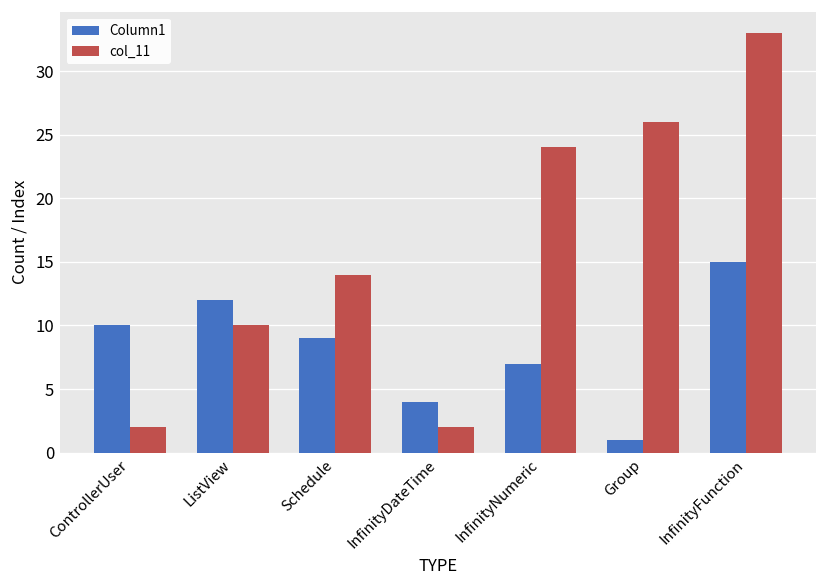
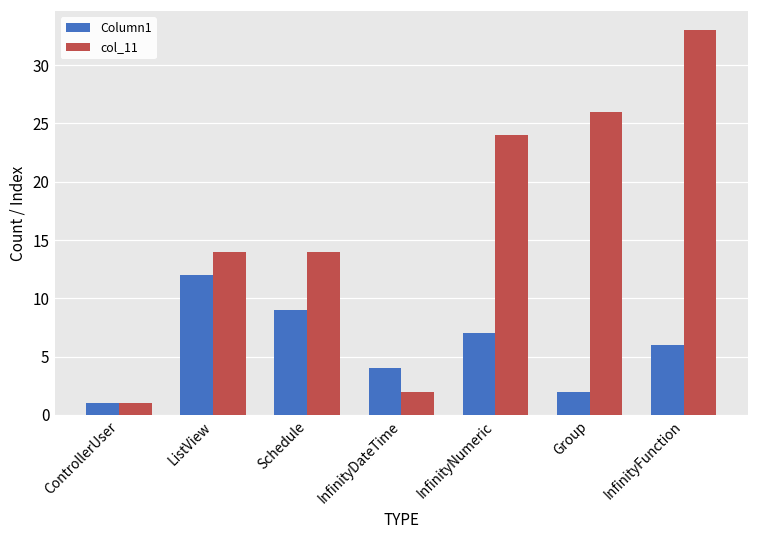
  {
    "Column1": {
-     "ControllerUser": 10,
+     "ControllerUser": 1,
      "ListView": 12,
      "Schedule": 9,
      "InfinityDateTime": 4,
      "InfinityNumeric": 7,
-     "Group": 1,
-     "InfinityFunction": 15
+     "Group": 2,
+     "InfinityFunction": 6
    },
    "col_11": {
-     "ControllerUser": 2,
-     "ListView": 10,
+     "ControllerUser": 1,
+     "ListView": 14,
      "Schedule": 14,
      "InfinityDateTime": 2,
      "InfinityNumeric": 24,
      "Group": 26,
      "InfinityFunction": 33
    }
  }
